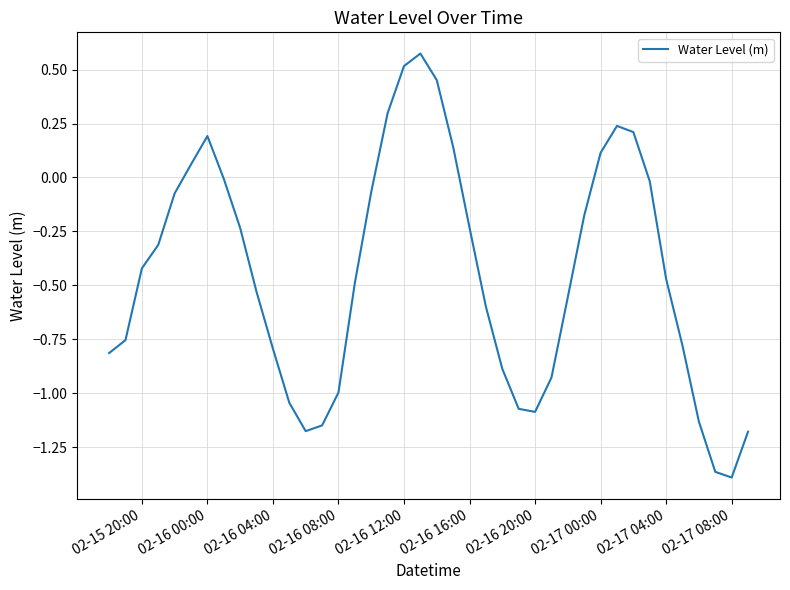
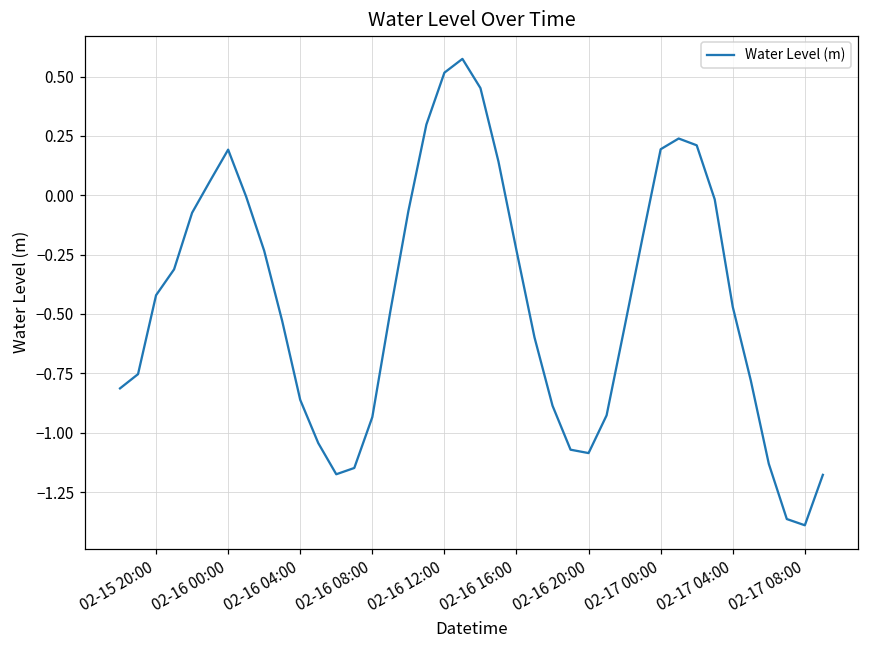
  {
    "02-15 20:00": -0.42,
    "02-16 00:00": 0.19,
-   "02-16 04:00": -0.79,
-   "02-16 08:00": -1.00,
+   "02-16 04:00": -0.86,
+   "02-16 08:00": -0.93,
    "02-16 12:00": 0.52,
    "02-16 16:00": -0.23,
    "02-16 20:00": -1.09,
-   "02-17 00:00": 0.11,
+   "02-17 00:00": 0.19,
    "02-17 04:00": -0.47,
    "02-17 08:00": -1.39
  }
